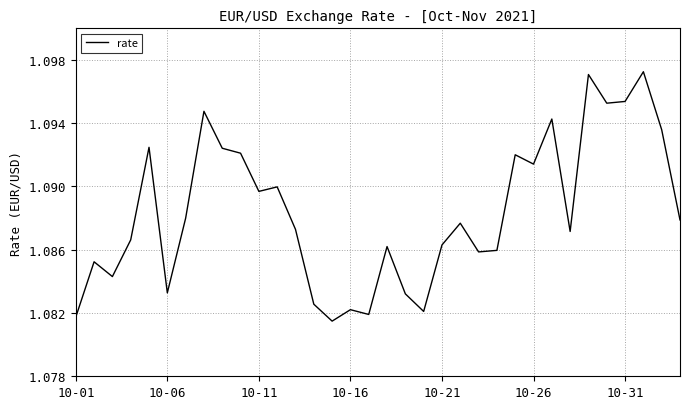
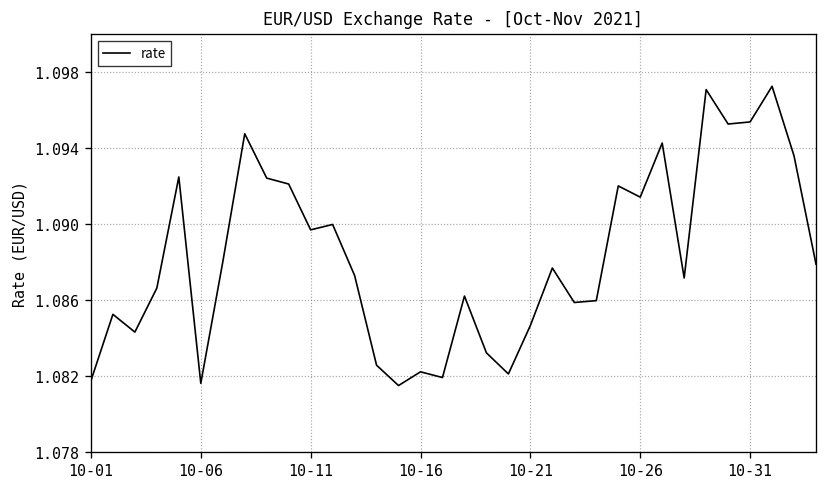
  {
    "10-01": 1.0817,
-   "10-06": 1.0833,
+   "10-06": 1.0816,
    "10-11": 1.0897,
    "10-16": 1.0822,
-   "10-21": 1.0863,
+   "10-21": 1.0847,
    "10-26": 1.0914,
    "10-31": 1.0954
  }
